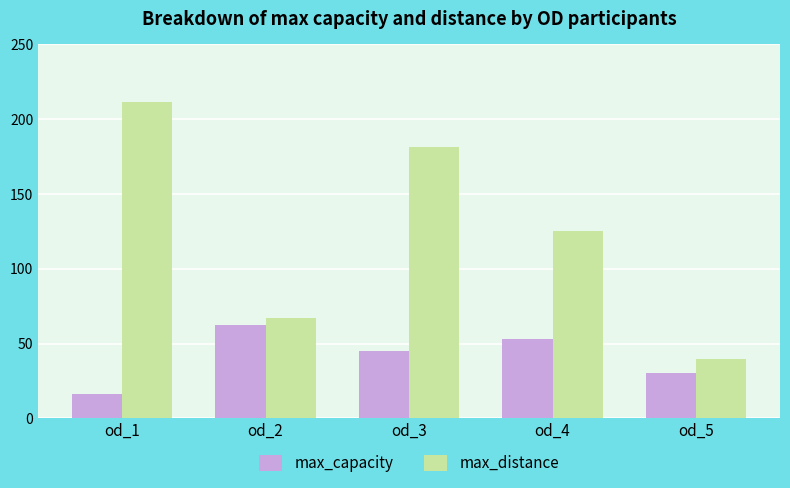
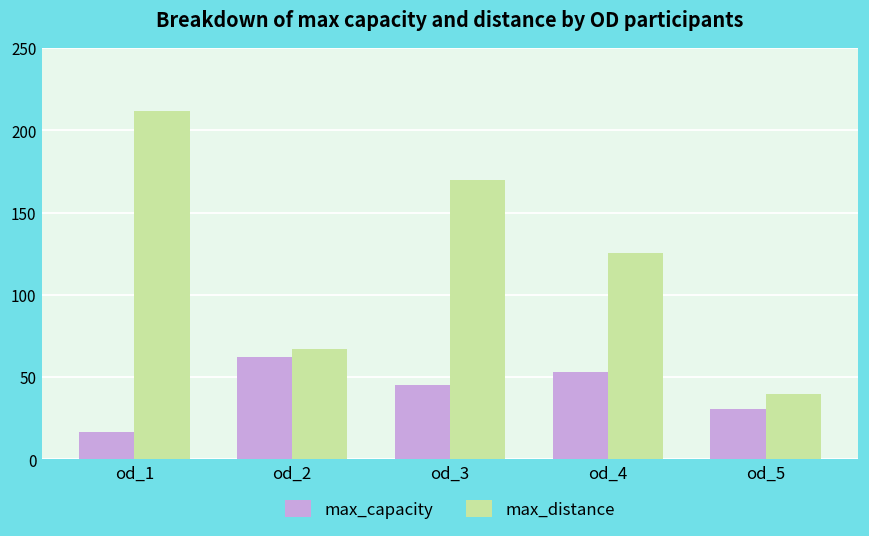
  {
    "max_capacity": {
      "od_1": 17,
      "od_2": 62,
      "od_3": 45,
      "od_4": 53,
      "od_5": 30
    },
    "max_distance": {
      "od_1": 212,
      "od_2": 67,
-     "od_3": 182,
+     "od_3": 170,
      "od_4": 125,
      "od_5": 40
    }
  }
